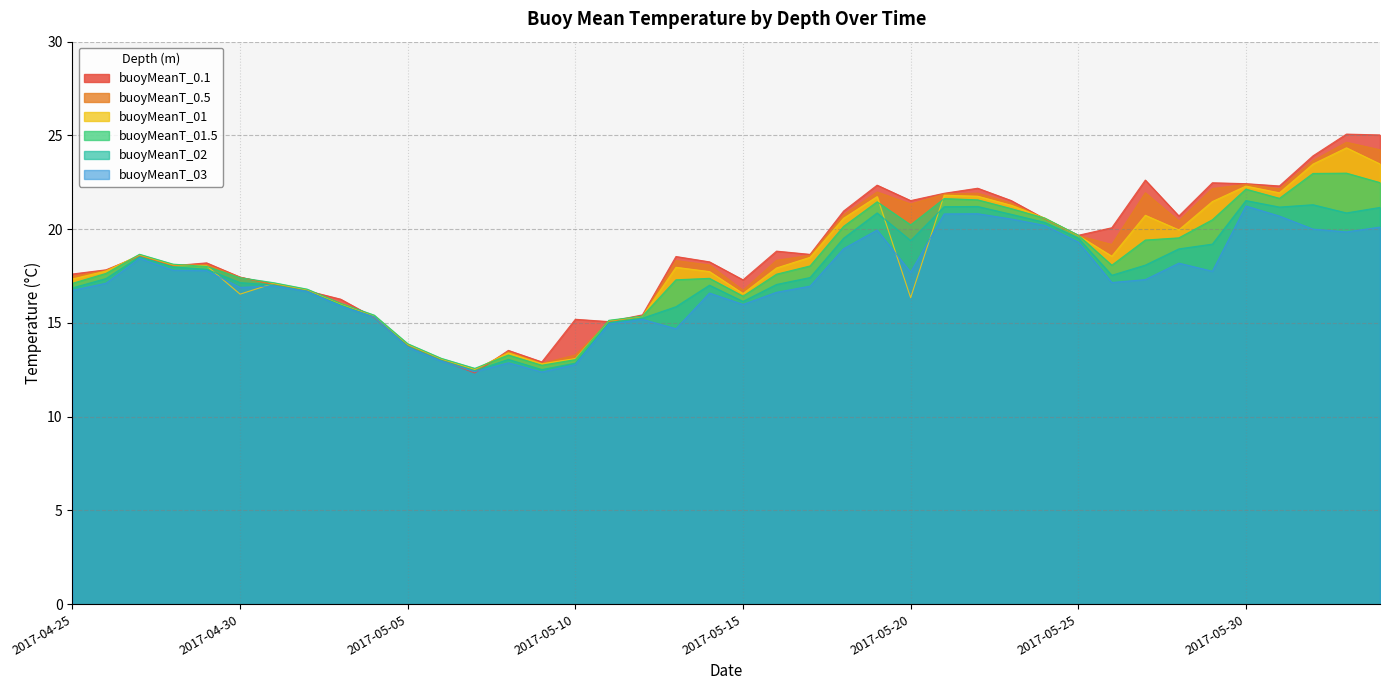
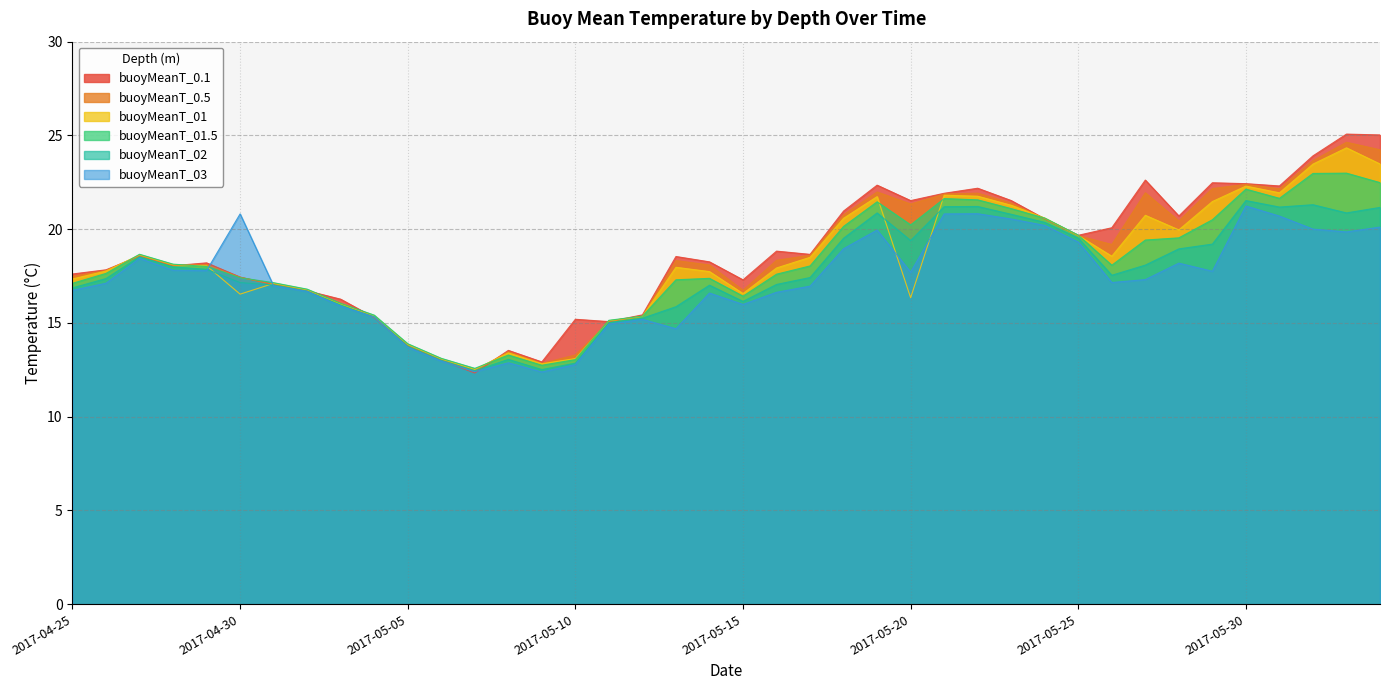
  {
    "buoyMeanT_01": {
      "2017-04-25": 17.3,
      "2017-04-30": 16.5,
      "2017-05-15": 16.6,
      "2017-05-20": 16.3
    },
    "buoyMeanT_03": {
-     "2017-04-30": 16.9,
+     "2017-04-30": 20.8,
      "2017-05-15": 16.0,
      "2017-05-20": 17.7,
      "2017-05-25": 19.3,
      "2017-05-30": 21.2
    }
  }
